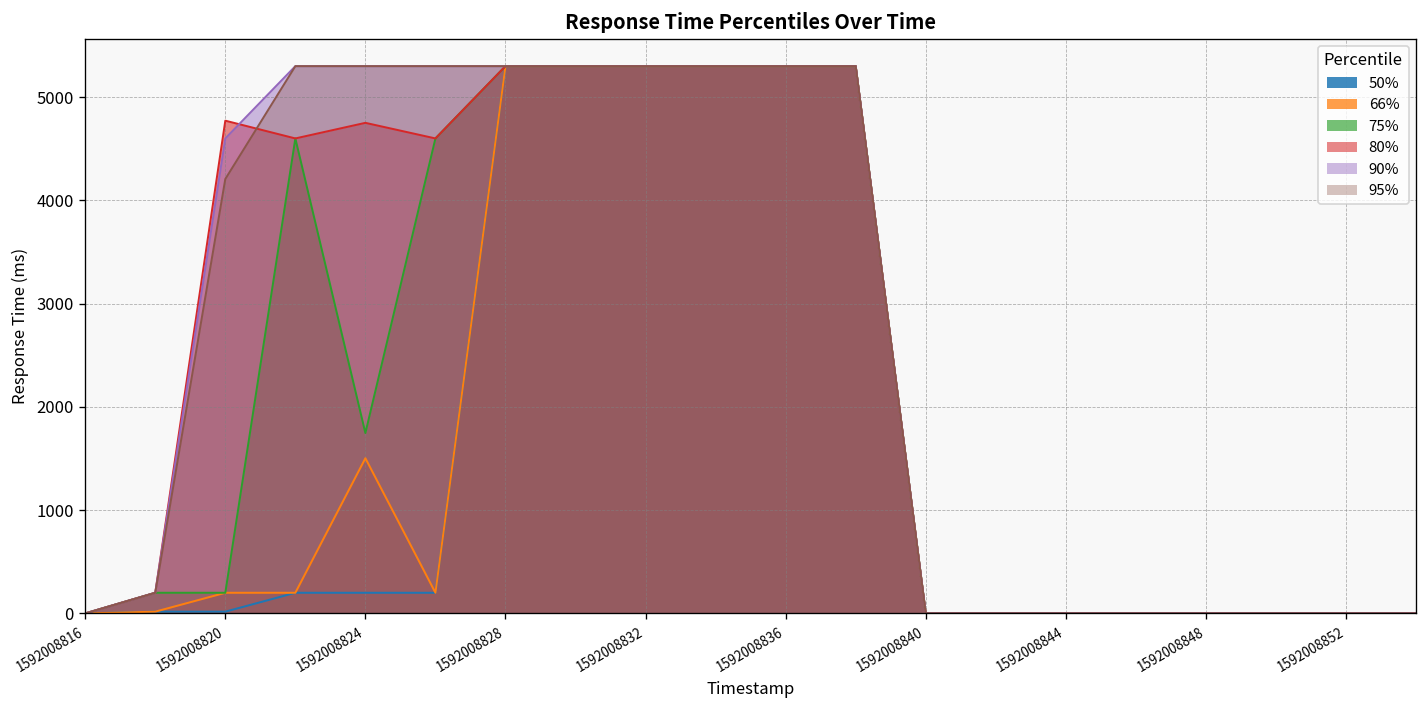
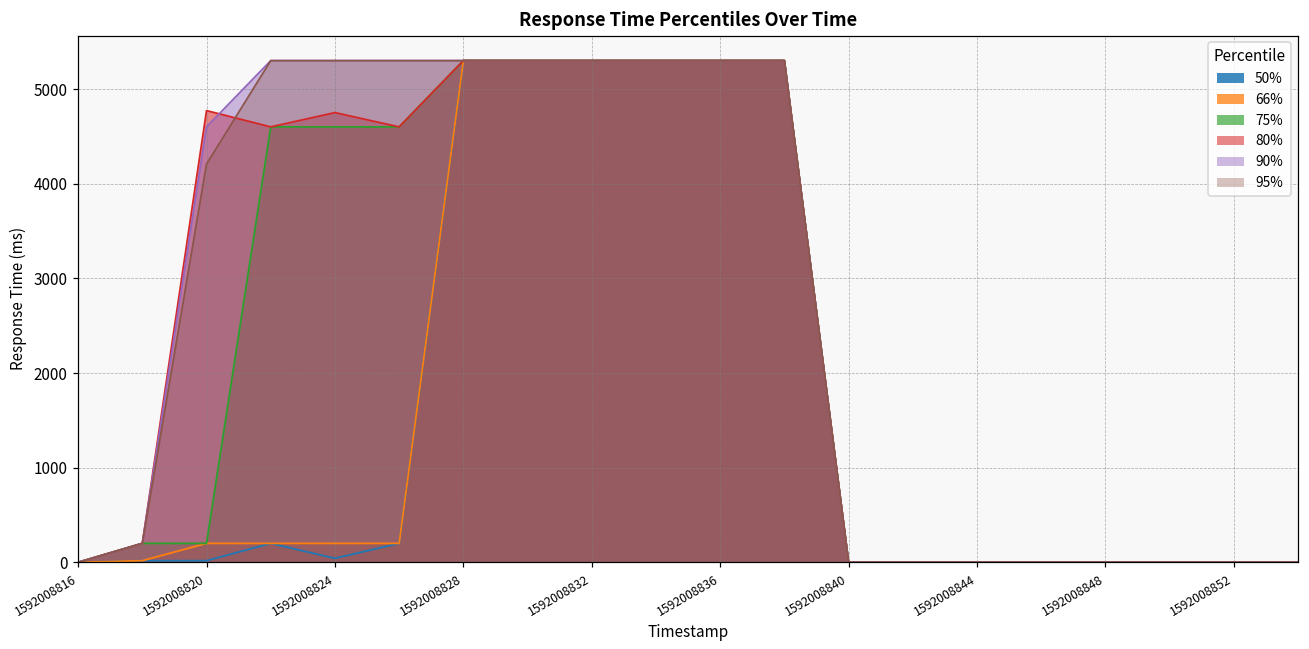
  {
    "50%": {
      "1592008820": 0,
-     "1592008824": 200
+     "1592008824": 0
    },
    "66%": {
-     "1592008824": 1500
+     "1592008824": 200
    },
    "75%": {
-     "1592008824": 1700
+     "1592008824": 4600
    },
    "80%": {
      "1592008820": 4800,
      "1592008824": 4800
    }
  }
